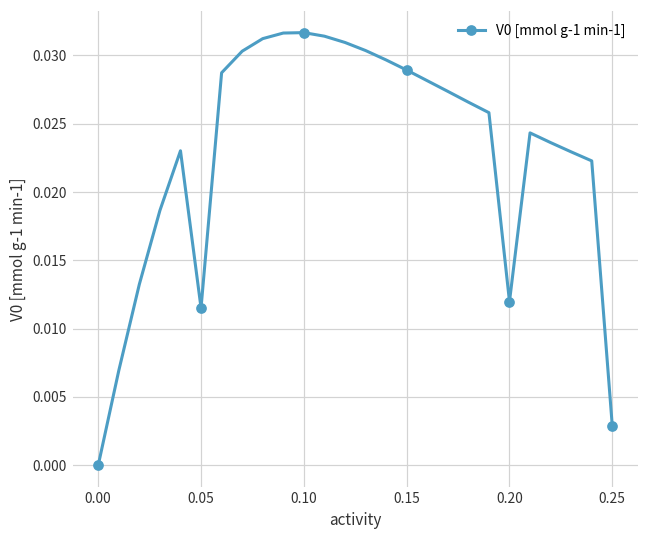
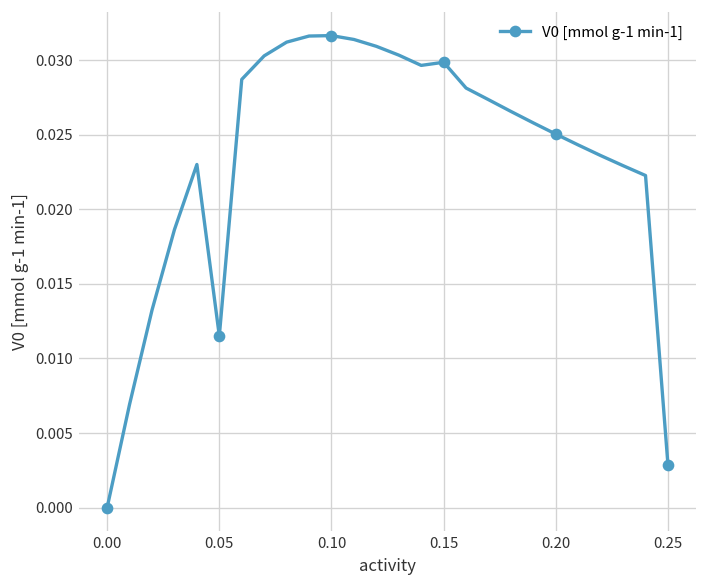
  {
    "0.00": 0.0000,
    "0.05": 0.0115,
    "0.10": 0.0317,
-   "0.15": 0.0289,
-   "0.20": 0.0120,
+   "0.15": 0.0299,
+   "0.20": 0.0251,
    "0.25": 0.0029
  }
